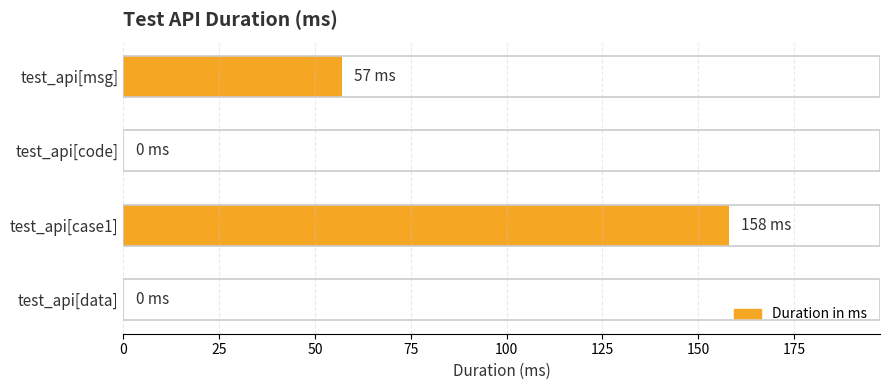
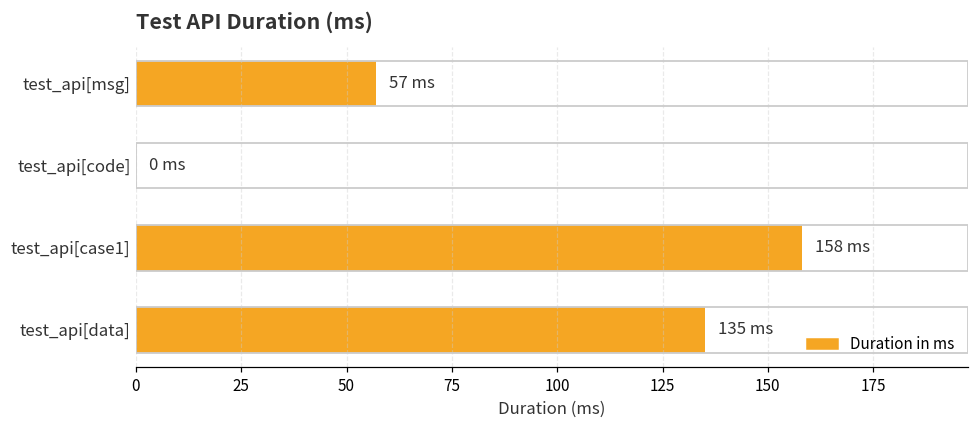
  {
    "test_api[msg]": 57,
    "test_api[code]": 0,
    "test_api[case1]": 158,
-   "test_api[data]": 0
+   "test_api[data]": 135
  }
